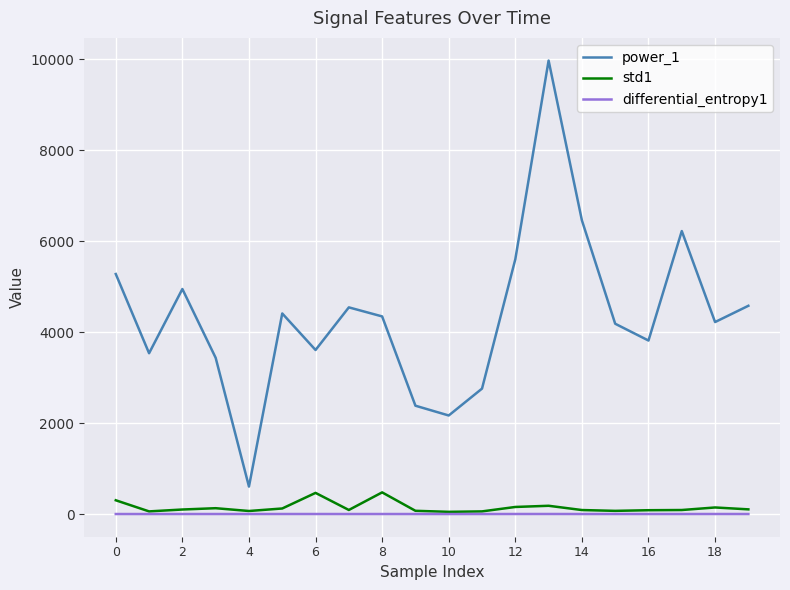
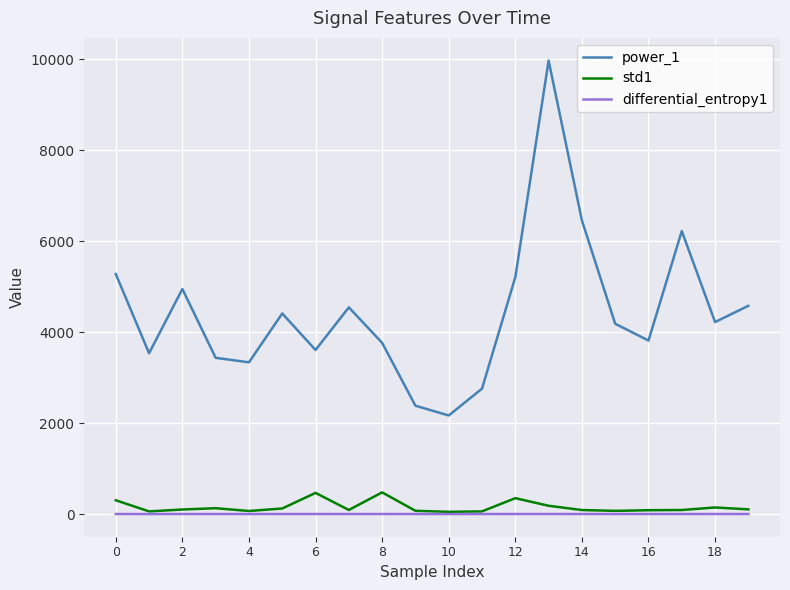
  {
    "power_1": {
      "0": 5300,
      "2": 5000,
-     "4": 600,
+     "4": 3300,
      "6": 3600,
-     "8": 4300,
+     "8": 3800,
      "10": 2200,
-     "12": 5600,
+     "12": 5200,
      "14": 6500,
      "16": 3800,
      "18": 4200
    },
    "std1": {
      "0": 300,
      "2": 100,
      "4": 100,
      "6": 500,
      "8": 500,
-     "12": 200,
+     "12": 400,
      "14": 100,
      "16": 100,
      "18": 100
    },
    "differential_entropy1": {
      "0": 0,
      "2": 0,
      "4": 0,
      "6": 0,
      "8": 0,
      "12": 0,
      "14": 0,
      "16": 0,
      "18": 0
    }
  }
